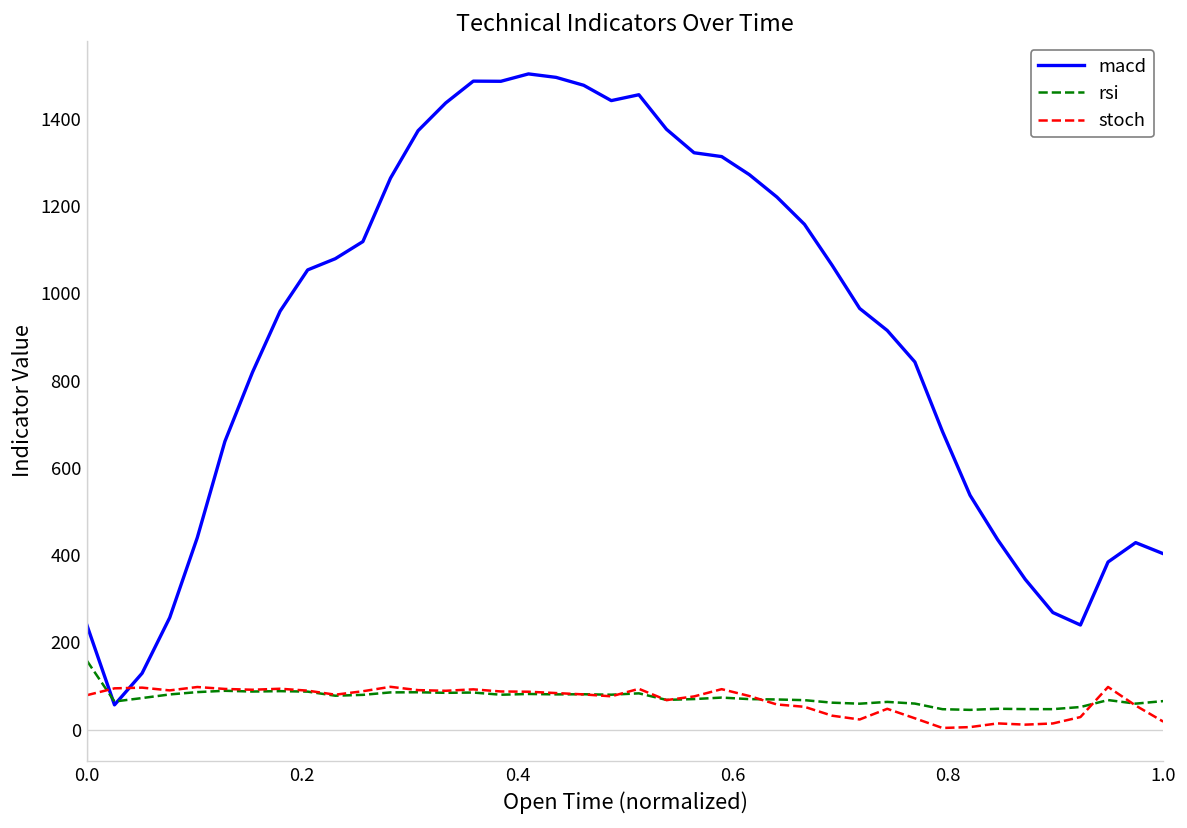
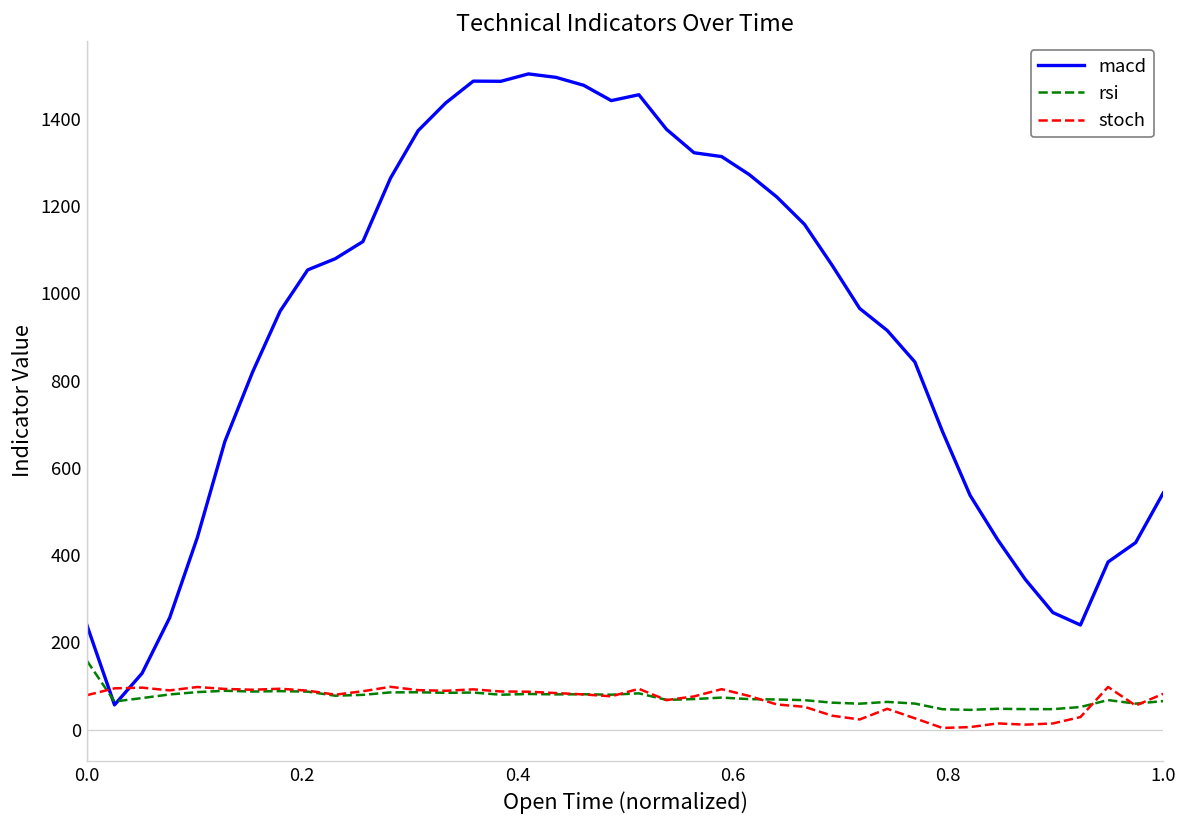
  {
    "macd": {
      "0.0": 240,
-     "1.0": 400
+     "1.0": 540
    },
    "rsi": {
      "0.0": 160,
      "1.0": 70
    },
    "stoch": {
      "0.0": 80,
-     "1.0": 20
+     "1.0": 80
    }
  }
